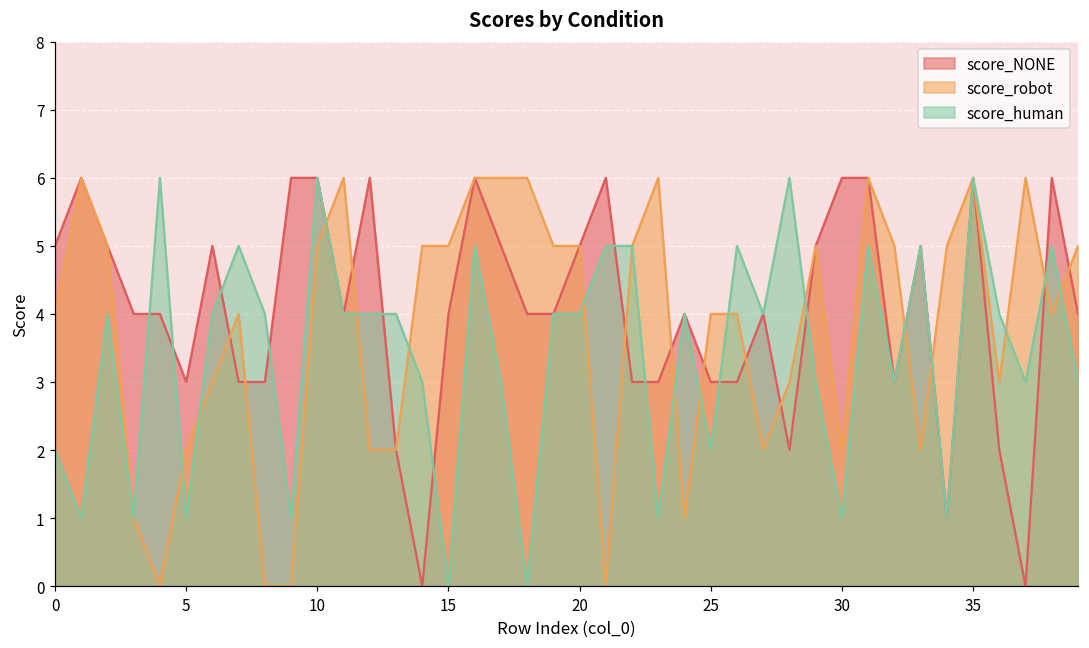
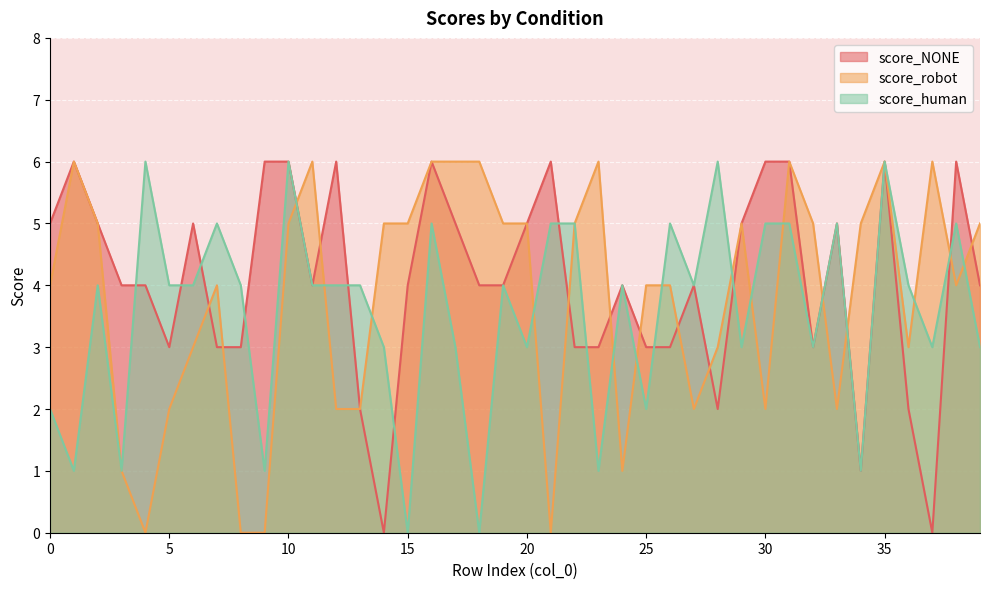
  {
    "score_human": {
      "0": 2,
-     "5": 1,
+     "5": 4,
      "15": 0,
-     "20": 4,
+     "20": 3,
      "25": 2,
-     "30": 1
+     "30": 5
    }
  }
